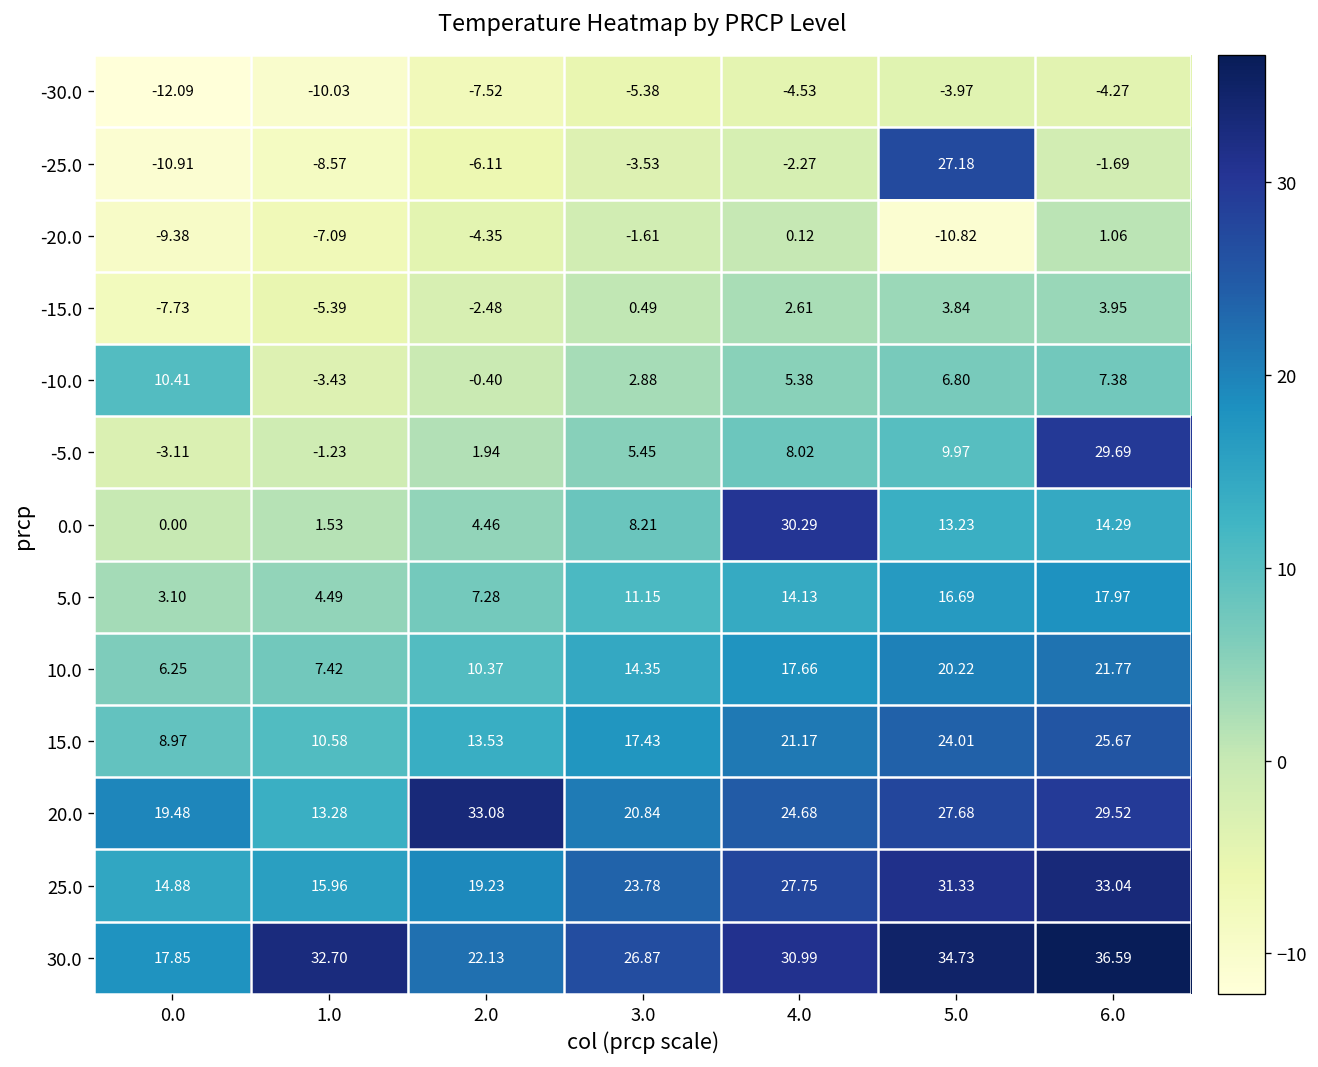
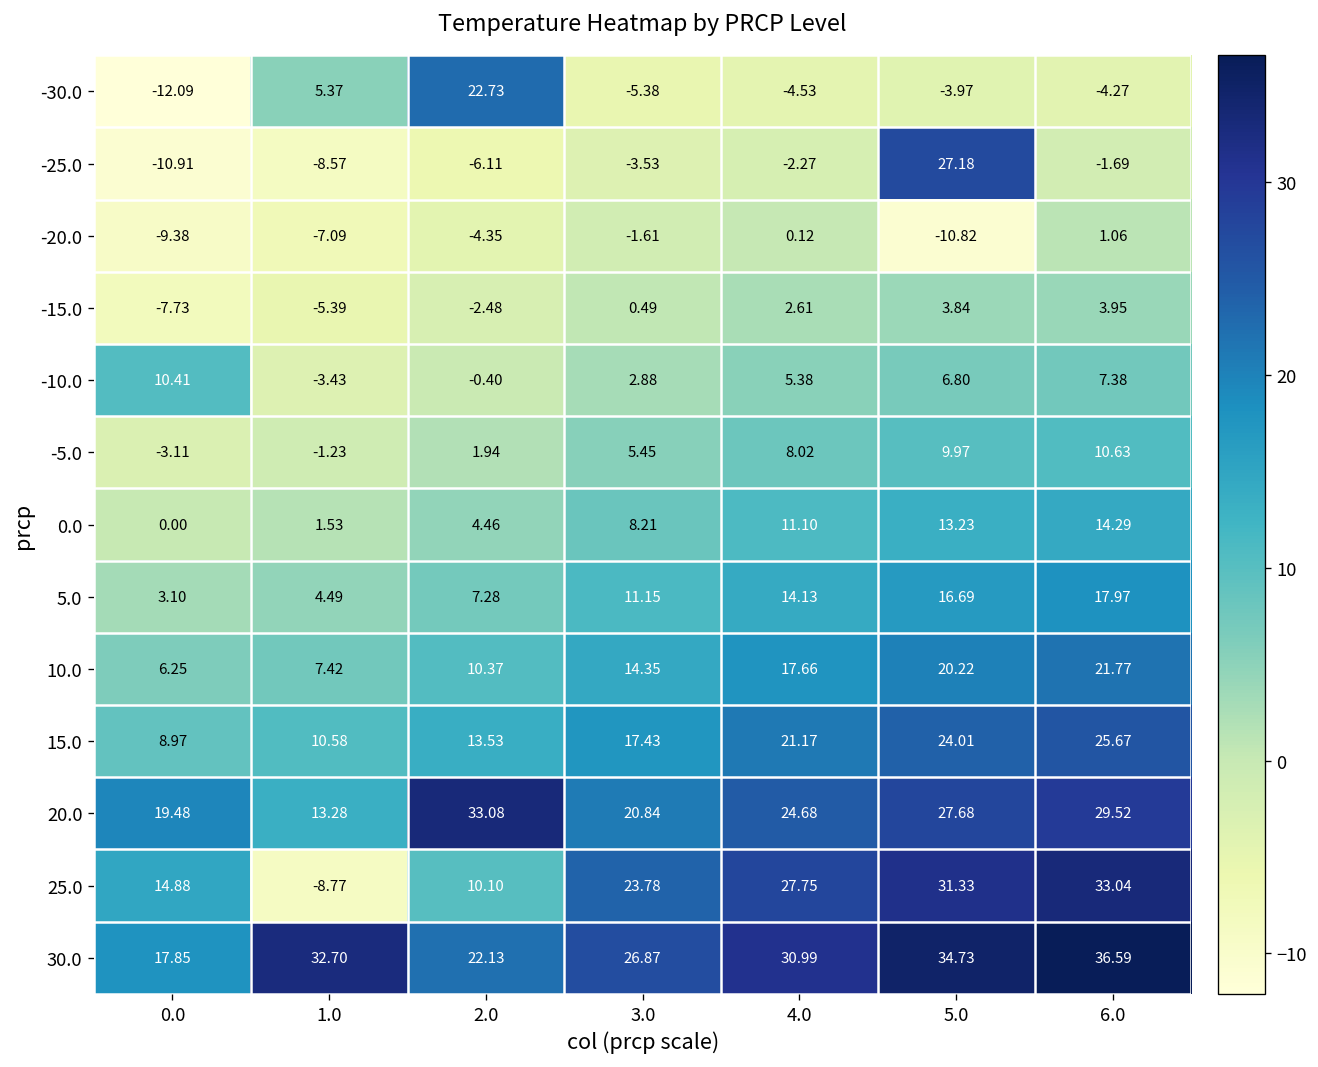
  {
    "-30.0": {
      "0.0": -12.09,
-     "1.0": -10.03,
-     "2.0": -7.52,
+     "1.0": 5.37,
+     "2.0": 22.73,
      "3.0": -5.38,
      "4.0": -4.53,
      "5.0": -3.97,
      "6.0": -4.27
    },
    "-25.0": {
      "0.0": -10.91,
      "1.0": -8.57,
      "2.0": -6.11,
      "3.0": -3.53,
      "4.0": -2.27,
      "5.0": 27.18,
      "6.0": -1.69
    },
    "-20.0": {
      "0.0": -9.38,
      "1.0": -7.09,
      "2.0": -4.35,
      "3.0": -1.61,
      "4.0": 0.12,
      "5.0": -10.82,
      "6.0": 1.06
    },
    "-15.0": {
      "0.0": -7.73,
      "1.0": -5.39,
      "2.0": -2.48,
      "3.0": 0.49,
      "4.0": 2.61,
      "5.0": 3.84,
      "6.0": 3.95
    },
    "-10.0": {
      "0.0": 10.41,
      "1.0": -3.43,
      "2.0": -0.40,
      "3.0": 2.88,
      "4.0": 5.38,
      "5.0": 6.80,
      "6.0": 7.38
    },
    "-5.0": {
      "0.0": -3.11,
      "1.0": -1.23,
      "2.0": 1.94,
      "3.0": 5.45,
      "4.0": 8.02,
      "5.0": 9.97,
-     "6.0": 29.69
+     "6.0": 10.63
    },
    "0.0": {
      "0.0": 0.00,
      "1.0": 1.53,
      "2.0": 4.46,
      "3.0": 8.21,
-     "4.0": 30.29,
+     "4.0": 11.10,
      "5.0": 13.23,
      "6.0": 14.29
    },
    "5.0": {
      "0.0": 3.10,
      "1.0": 4.49,
      "2.0": 7.28,
      "3.0": 11.15,
      "4.0": 14.13,
      "5.0": 16.69,
      "6.0": 17.97
    },
    "10.0": {
      "0.0": 6.25,
      "1.0": 7.42,
      "2.0": 10.37,
      "3.0": 14.35,
      "4.0": 17.66,
      "5.0": 20.22,
      "6.0": 21.77
    },
    "15.0": {
      "0.0": 8.97,
      "1.0": 10.58,
      "2.0": 13.53,
      "3.0": 17.43,
      "4.0": 21.17,
      "5.0": 24.01,
      "6.0": 25.67
    },
    "20.0": {
      "0.0": 19.48,
      "1.0": 13.28,
      "2.0": 33.08,
      "3.0": 20.84,
      "4.0": 24.68,
      "5.0": 27.68,
      "6.0": 29.52
    },
    "25.0": {
      "0.0": 14.88,
-     "1.0": 15.96,
-     "2.0": 19.23,
+     "1.0": -8.77,
+     "2.0": 10.10,
      "3.0": 23.78,
      "4.0": 27.75,
      "5.0": 31.33,
      "6.0": 33.04
    },
    "30.0": {
      "0.0": 17.85,
      "1.0": 32.70,
      "2.0": 22.13,
      "3.0": 26.87,
      "4.0": 30.99,
      "5.0": 34.73,
      "6.0": 36.59
    }
  }
